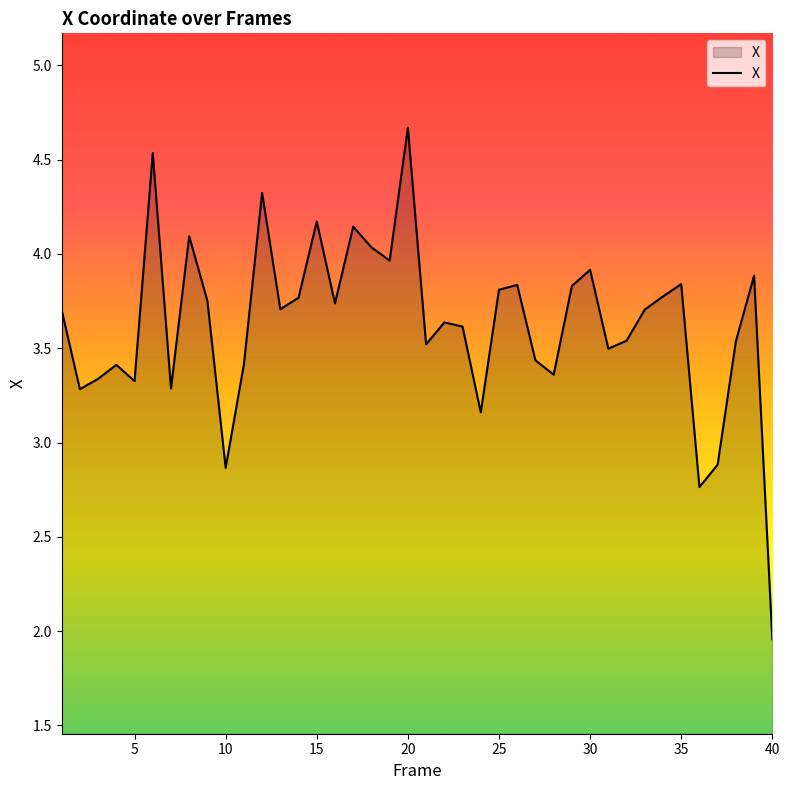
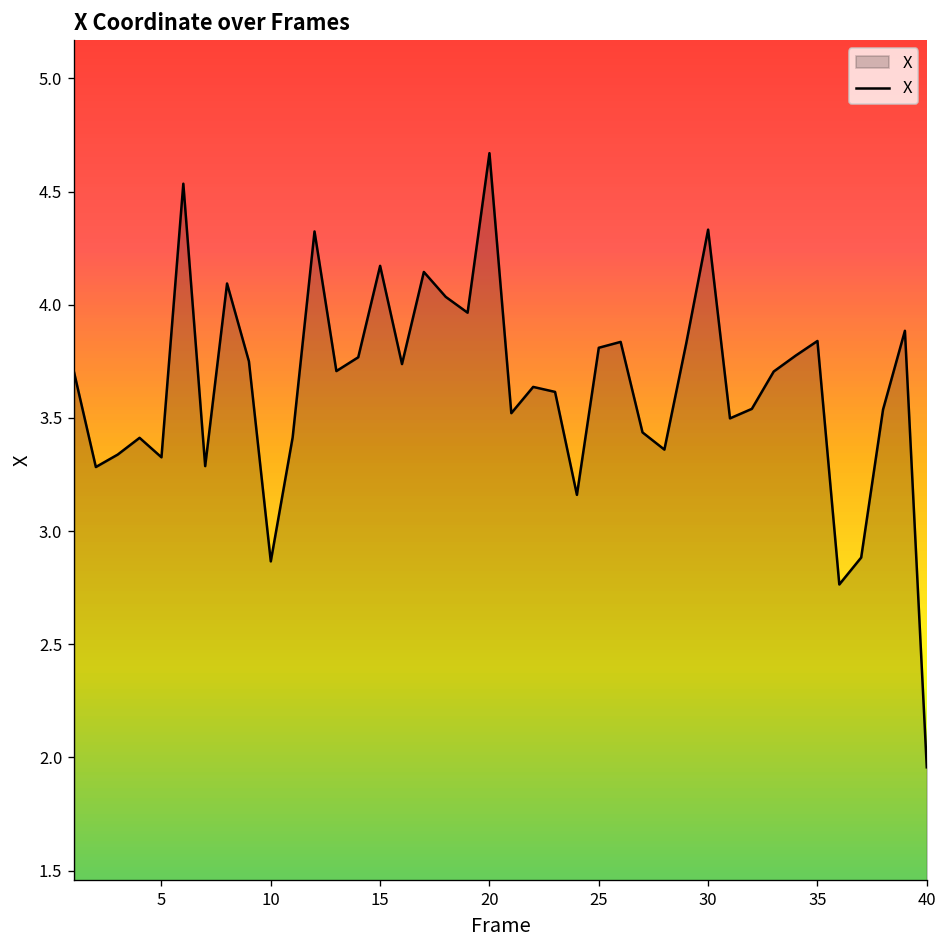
  {
    "5": 3.33,
    "10": 2.87,
    "15": 4.17,
    "20": 4.67,
    "25": 3.81,
-   "30": 3.92,
+   "30": 4.33,
    "35": 3.84,
    "40": 1.96
  }
